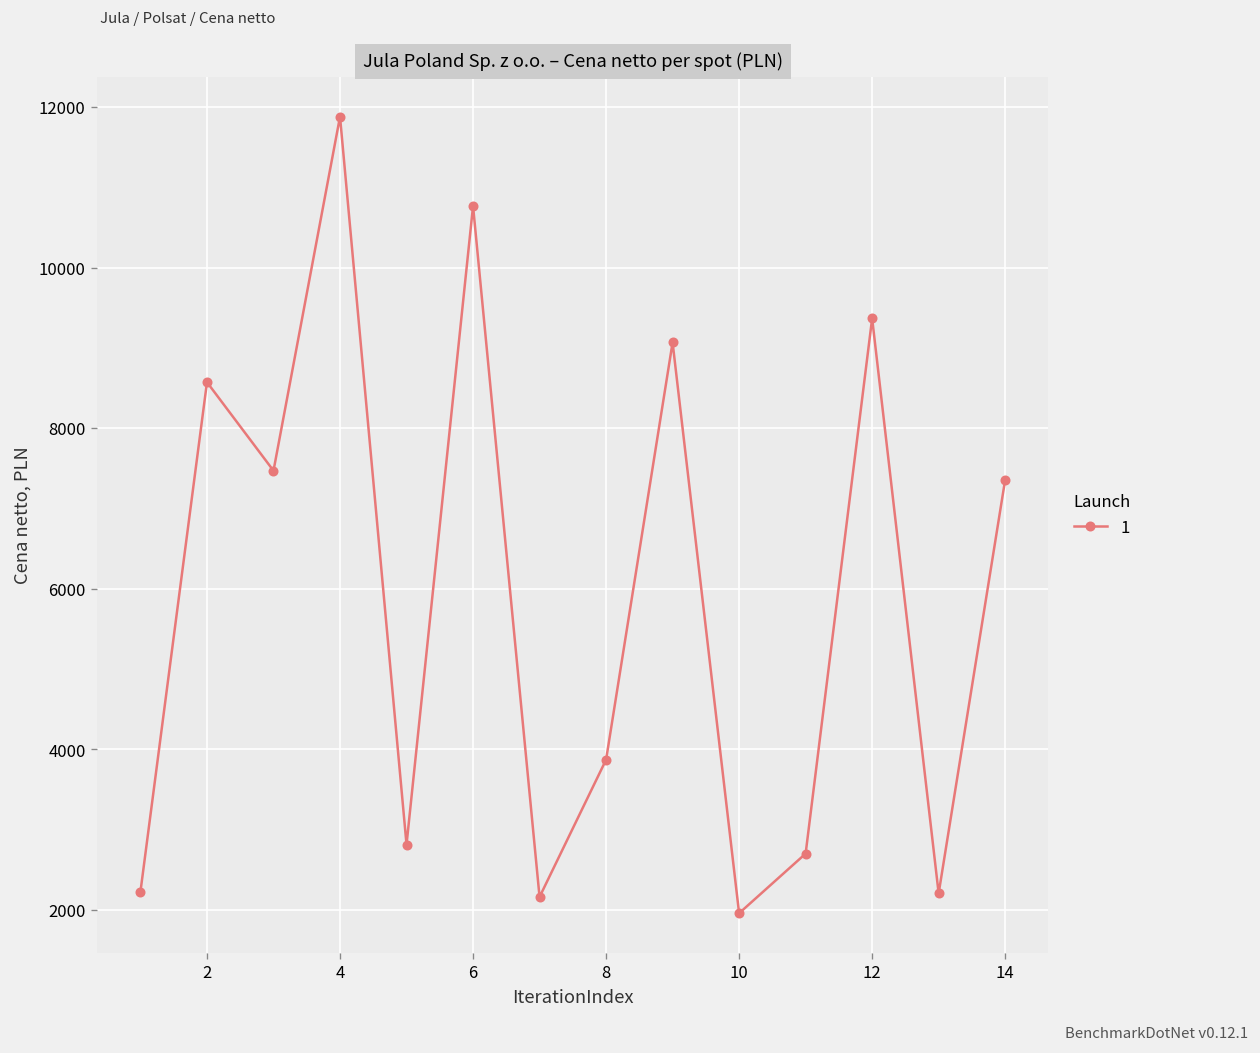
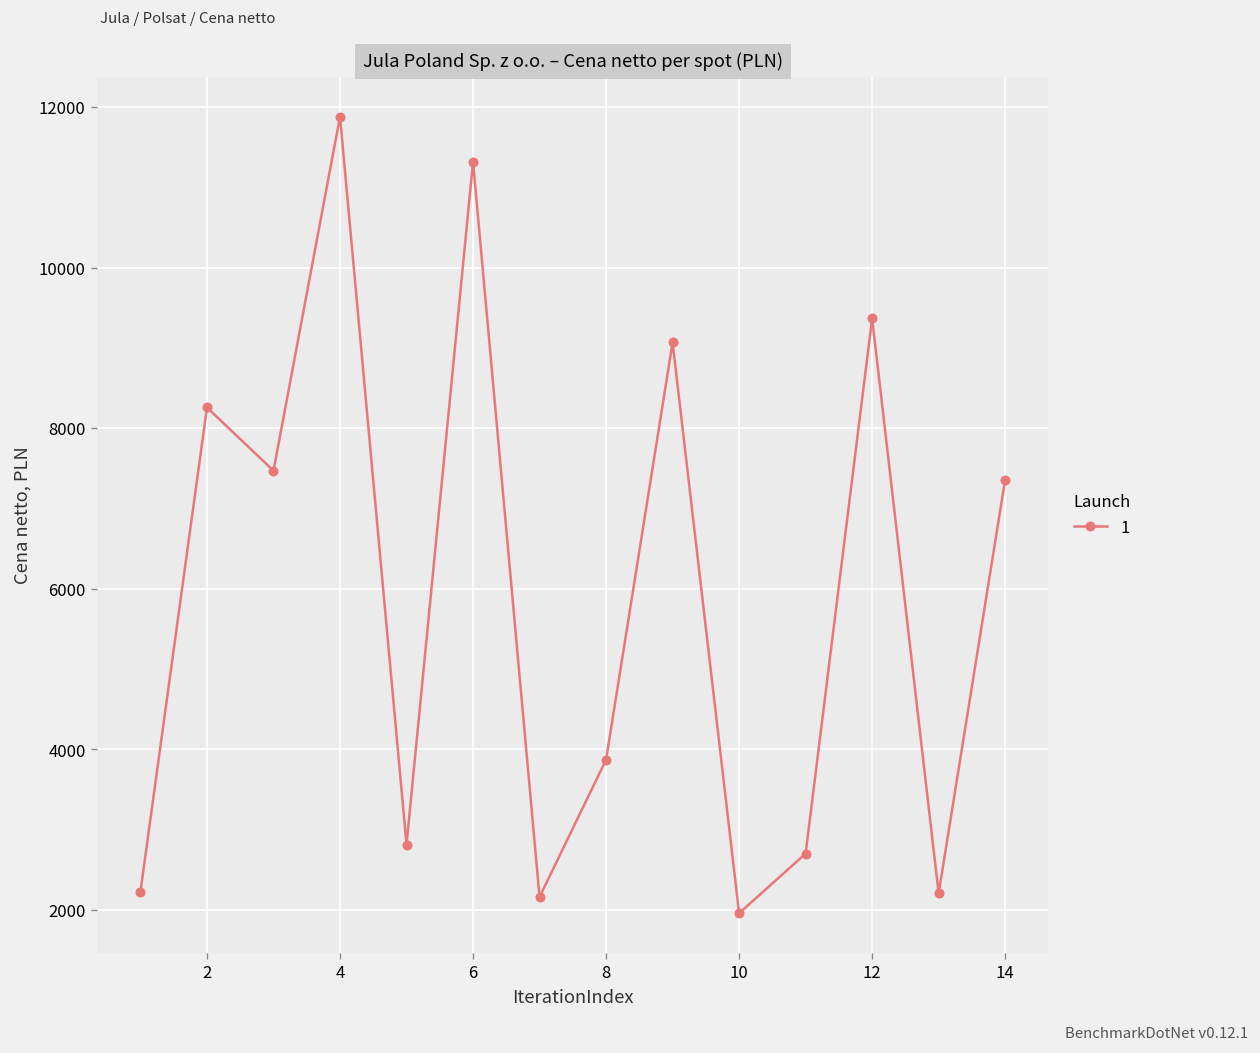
  {
-   "2": 8600,
+   "2": 8300,
    "4": 11900,
-   "6": 10800,
+   "6": 11300,
    "8": 3900,
    "10": 2000,
    "12": 9400,
    "14": 7400
  }
